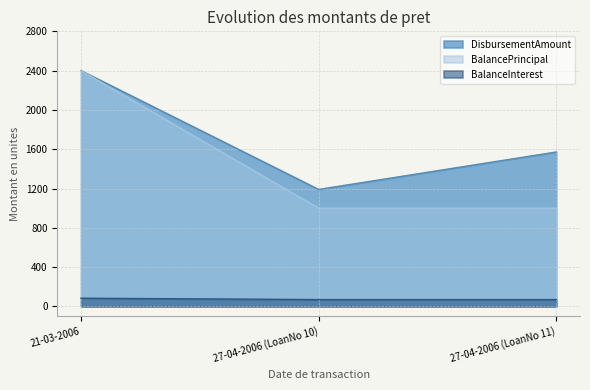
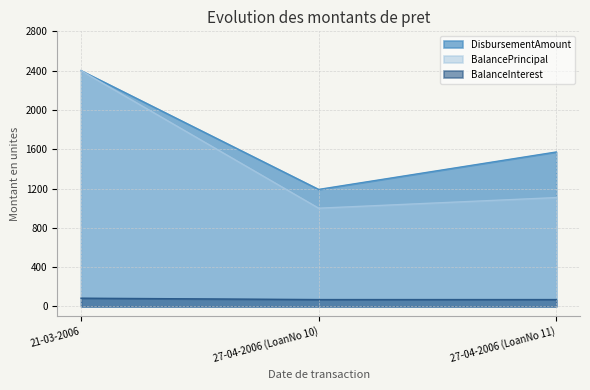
  {
    "BalancePrincipal": {
      "27-04-2006 (LoanNo 10)": 1000,
-     "27-04-2006 (LoanNo 11)": 1000
+     "27-04-2006 (LoanNo 11)": 1100
    }
  }
